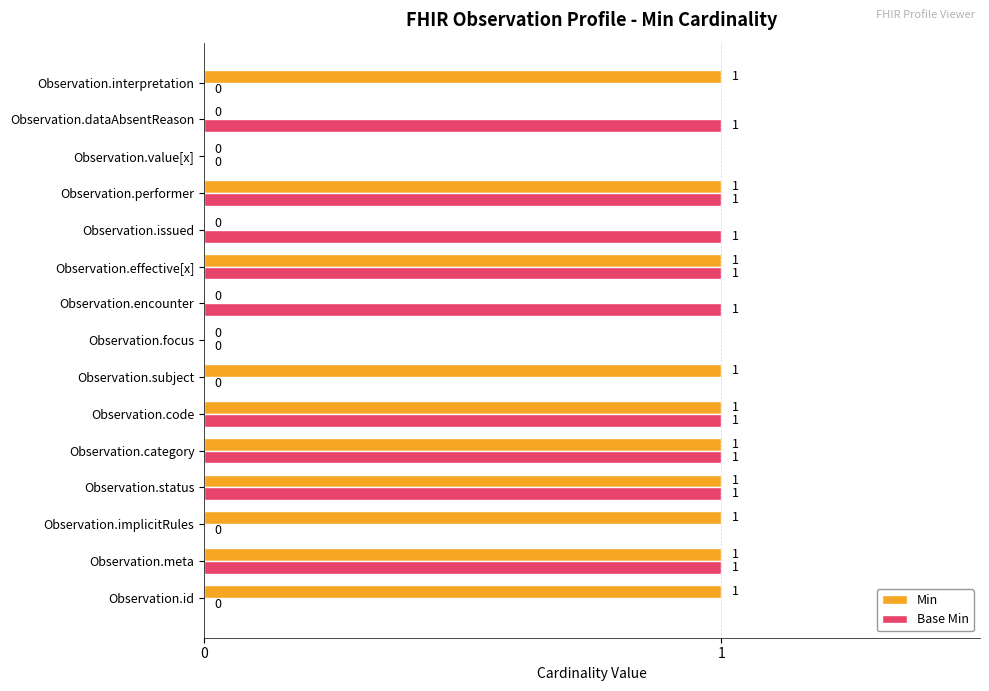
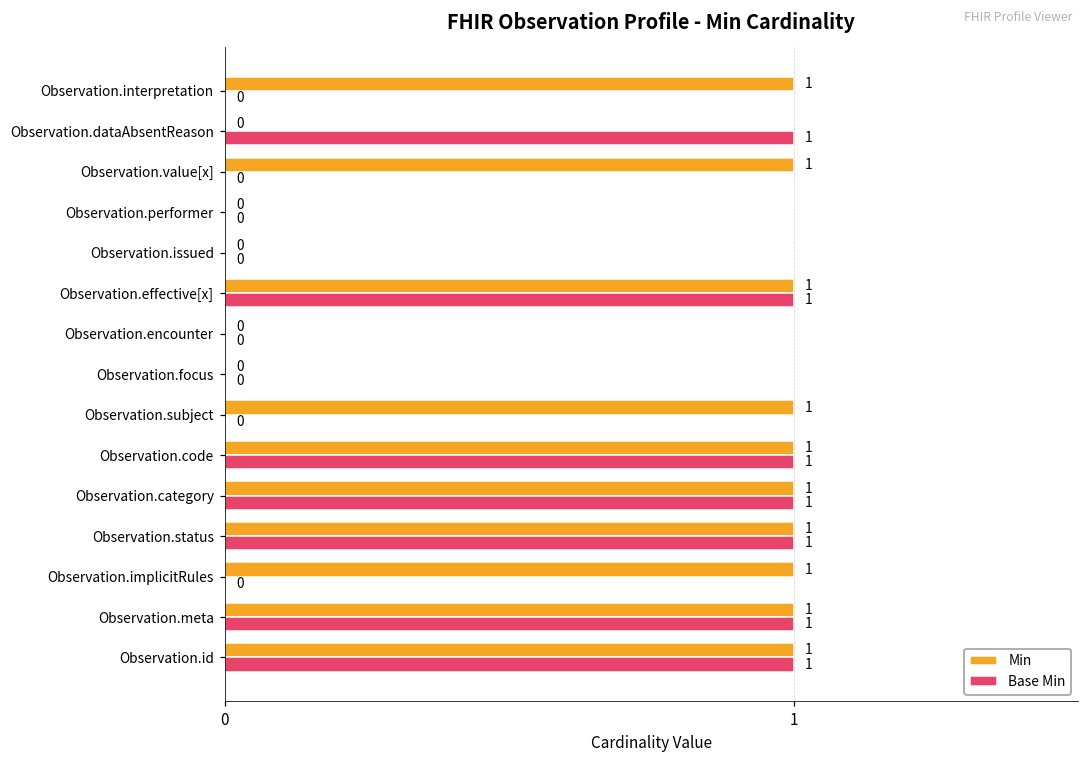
  {
    "Min": {
      "Observation.interpretation": 1,
      "Observation.dataAbsentReason": 0,
-     "Observation.value[x]": 0,
-     "Observation.performer": 1,
+     "Observation.value[x]": 1,
+     "Observation.performer": 0,
      "Observation.issued": 0,
      "Observation.effective[x]": 1,
      "Observation.encounter": 0,
      "Observation.focus": 0,
      "Observation.subject": 1,
      "Observation.code": 1,
      "Observation.category": 1,
      "Observation.status": 1,
      "Observation.implicitRules": 1,
      "Observation.meta": 1,
      "Observation.id": 1
    },
    "Base Min": {
      "Observation.interpretation": 0,
      "Observation.dataAbsentReason": 1,
      "Observation.value[x]": 0,
-     "Observation.performer": 1,
-     "Observation.issued": 1,
+     "Observation.performer": 0,
+     "Observation.issued": 0,
      "Observation.effective[x]": 1,
-     "Observation.encounter": 1,
+     "Observation.encounter": 0,
      "Observation.focus": 0,
      "Observation.subject": 0,
      "Observation.code": 1,
      "Observation.category": 1,
      "Observation.status": 1,
      "Observation.implicitRules": 0,
      "Observation.meta": 1,
-     "Observation.id": 0
+     "Observation.id": 1
    }
  }
